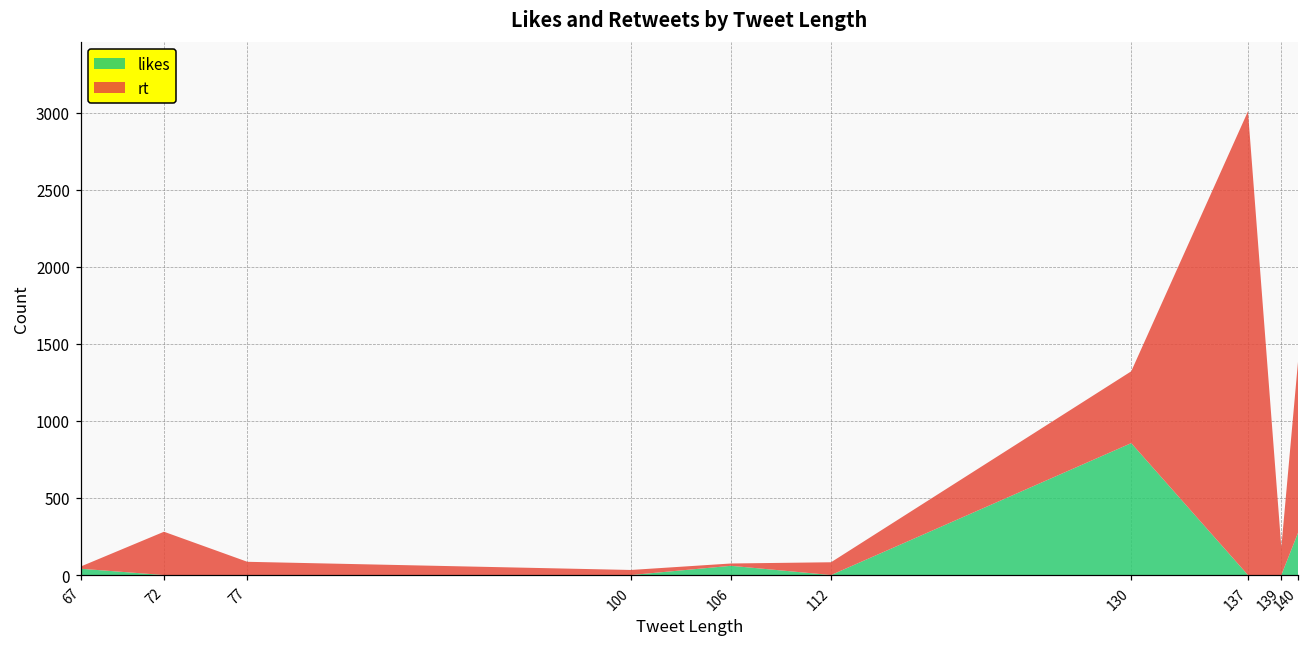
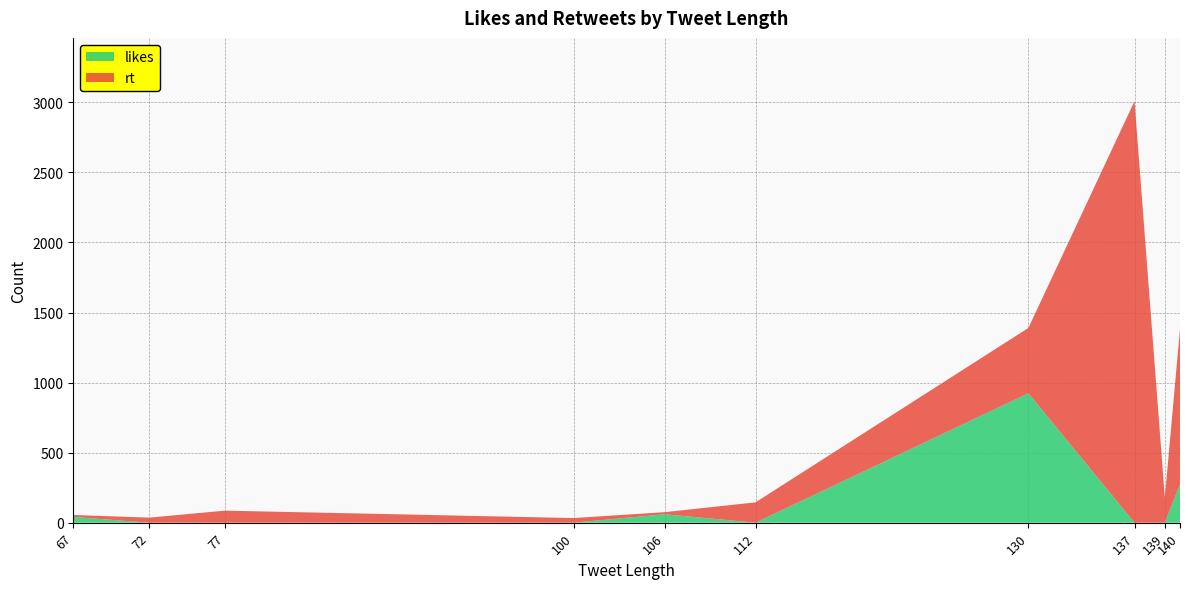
  {
    "likes": {
      "72": 0,
      "77": 0,
      "100": 0,
      "112": 0,
-     "130": 860,
+     "130": 920,
      "137": 0,
      "139": 0,
      "140": 270
    },
    "rt": {
-     "72": 280,
+     "72": 40,
      "77": 90,
      "100": 30,
-     "112": 80,
+     "112": 150,
      "130": 470,
      "137": 3010,
      "139": 180,
      "140": 1110
    }
  }
